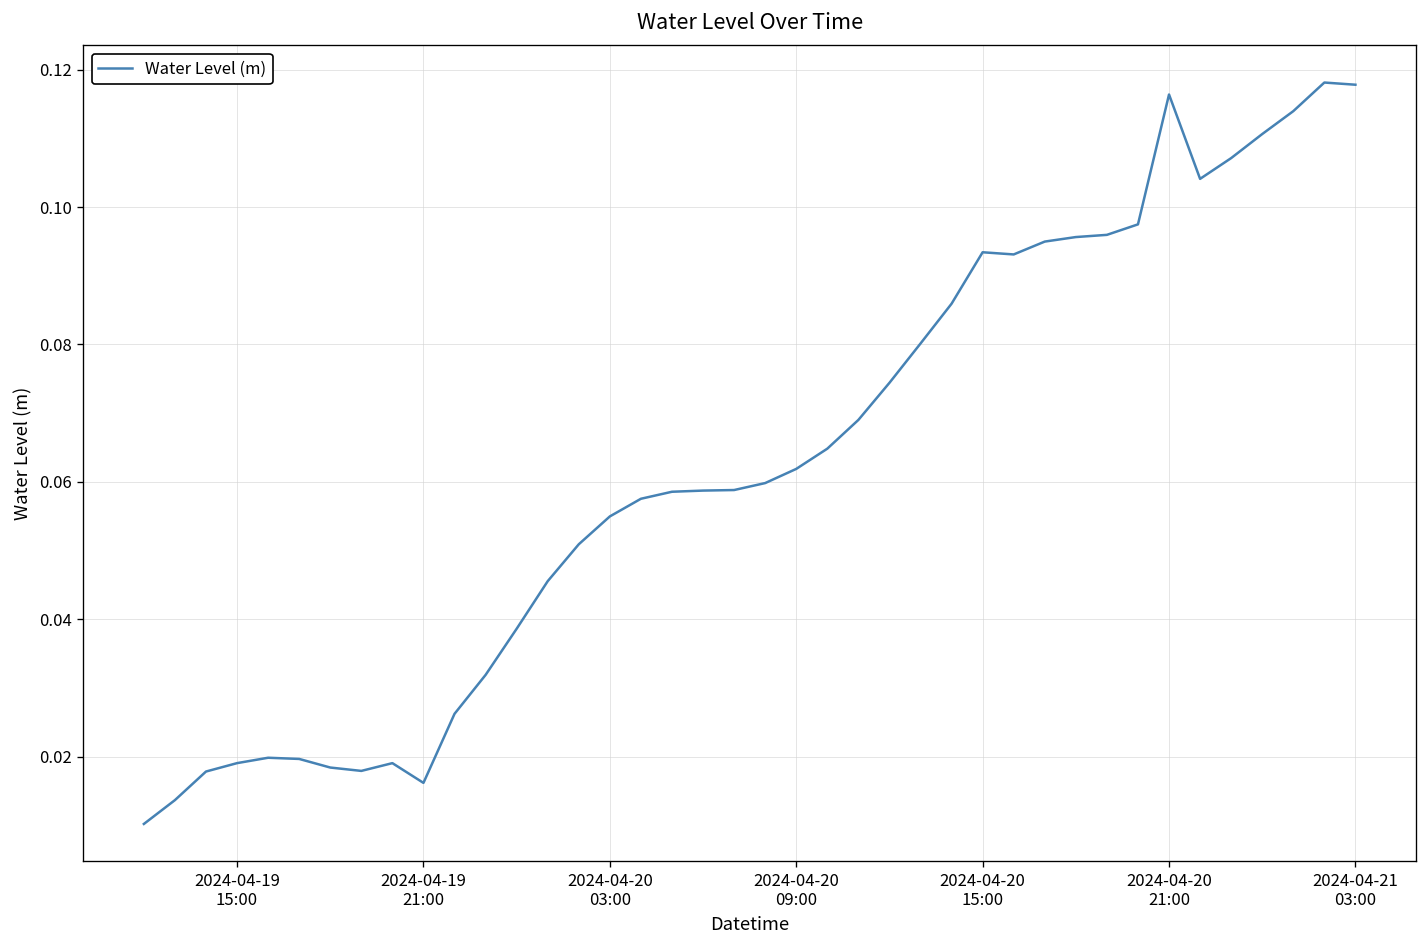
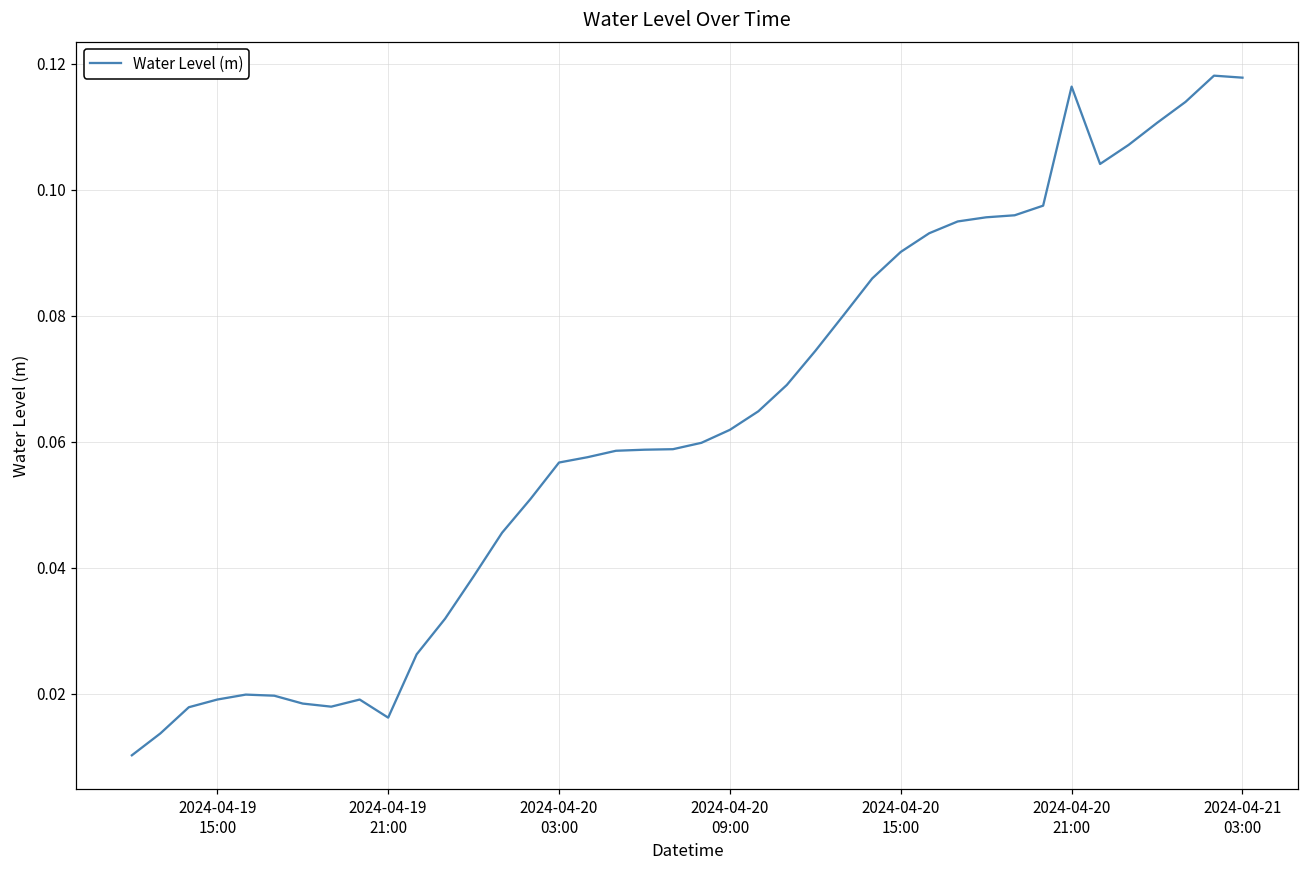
  {
    "2024-04-19 15:00": 0.019,
    "2024-04-19 21:00": 0.016,
-   "2024-04-20 03:00": 0.055,
+   "2024-04-20 03:00": 0.057,
    "2024-04-20 09:00": 0.062,
-   "2024-04-20 15:00": 0.093,
+   "2024-04-20 15:00": 0.090,
    "2024-04-20 21:00": 0.116,
    "2024-04-21 03:00": 0.118
  }
